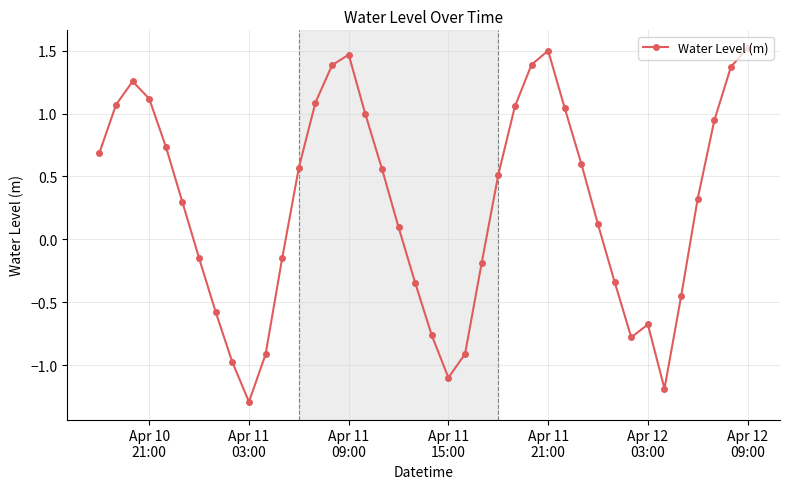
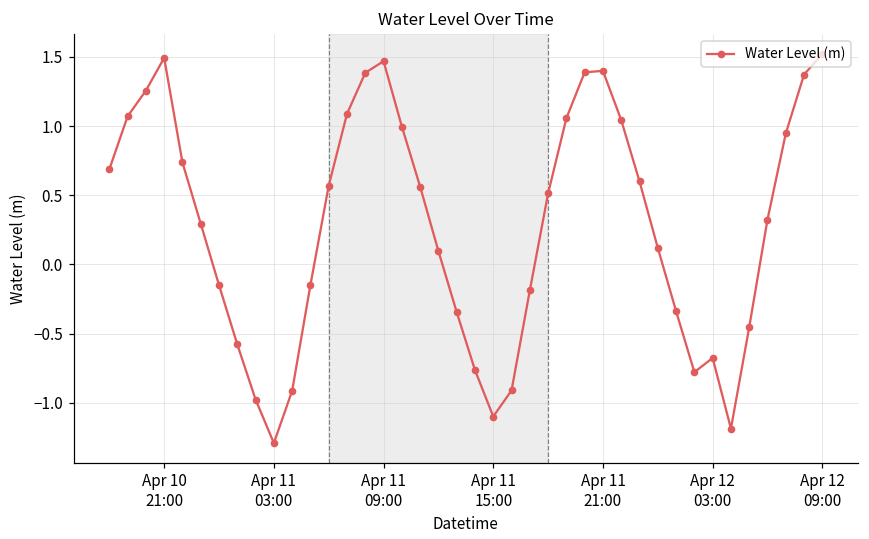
  {
-   "Apr 10 21:00": 1.12,
+   "Apr 10 21:00": 1.49,
    "Apr 11 03:00": -1.29,
    "Apr 11 09:00": 1.47,
    "Apr 11 15:00": -1.10,
-   "Apr 11 21:00": 1.50,
+   "Apr 11 21:00": 1.40,
    "Apr 12 03:00": -0.68
  }
